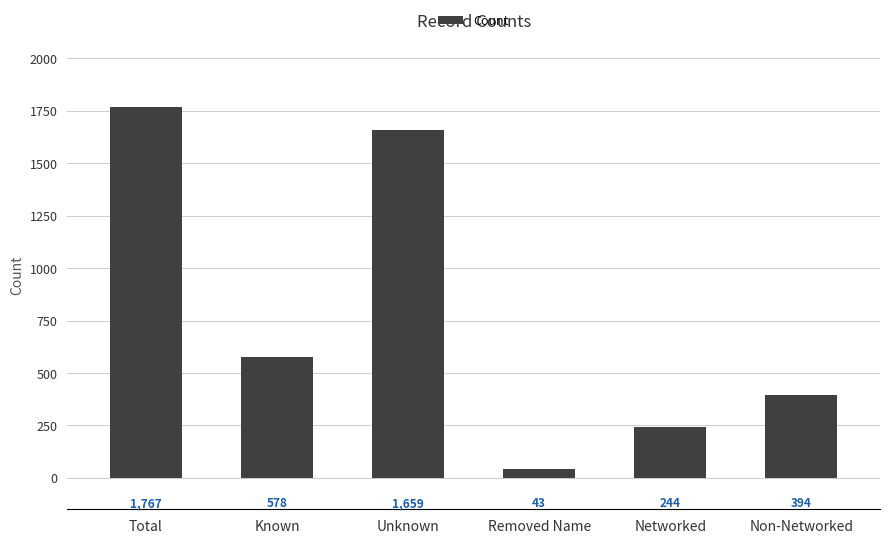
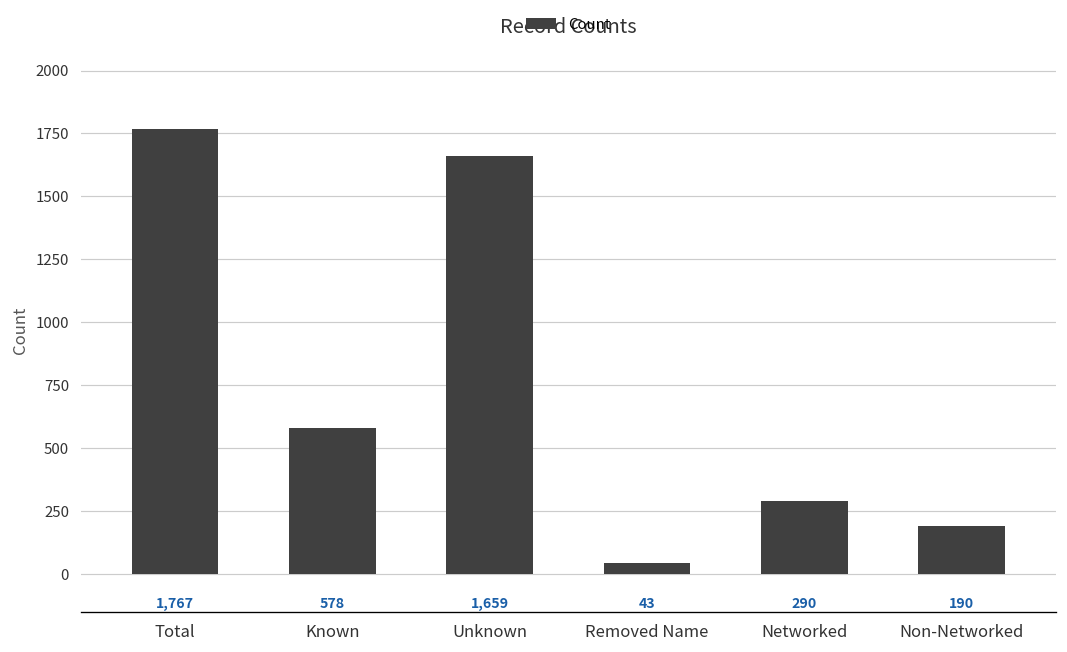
  {
-   "Networked": 244,
-   "Non-Networked": 394
+   "Networked": 290,
+   "Non-Networked": 190
  }
